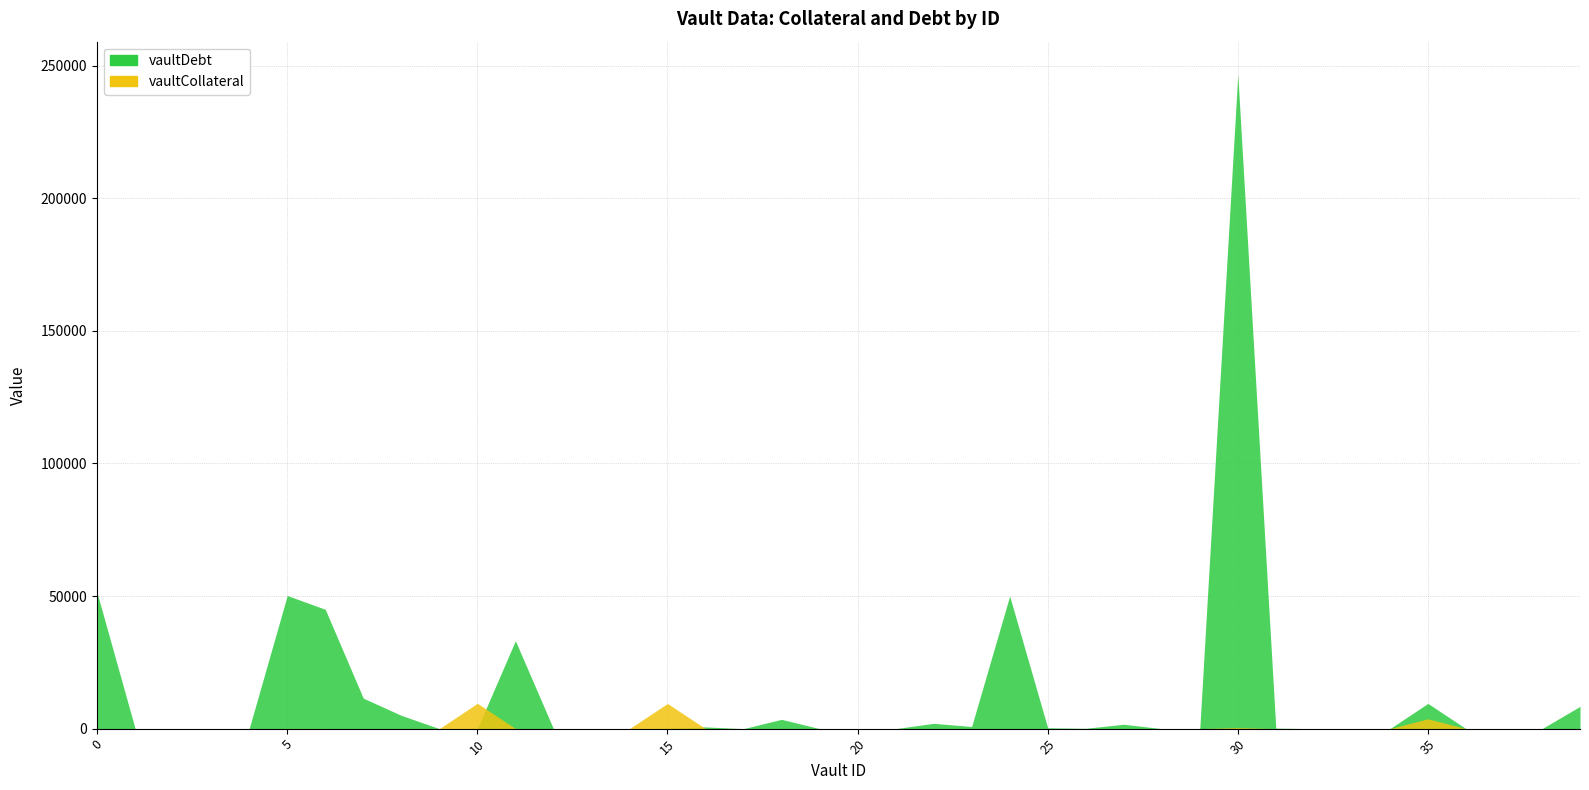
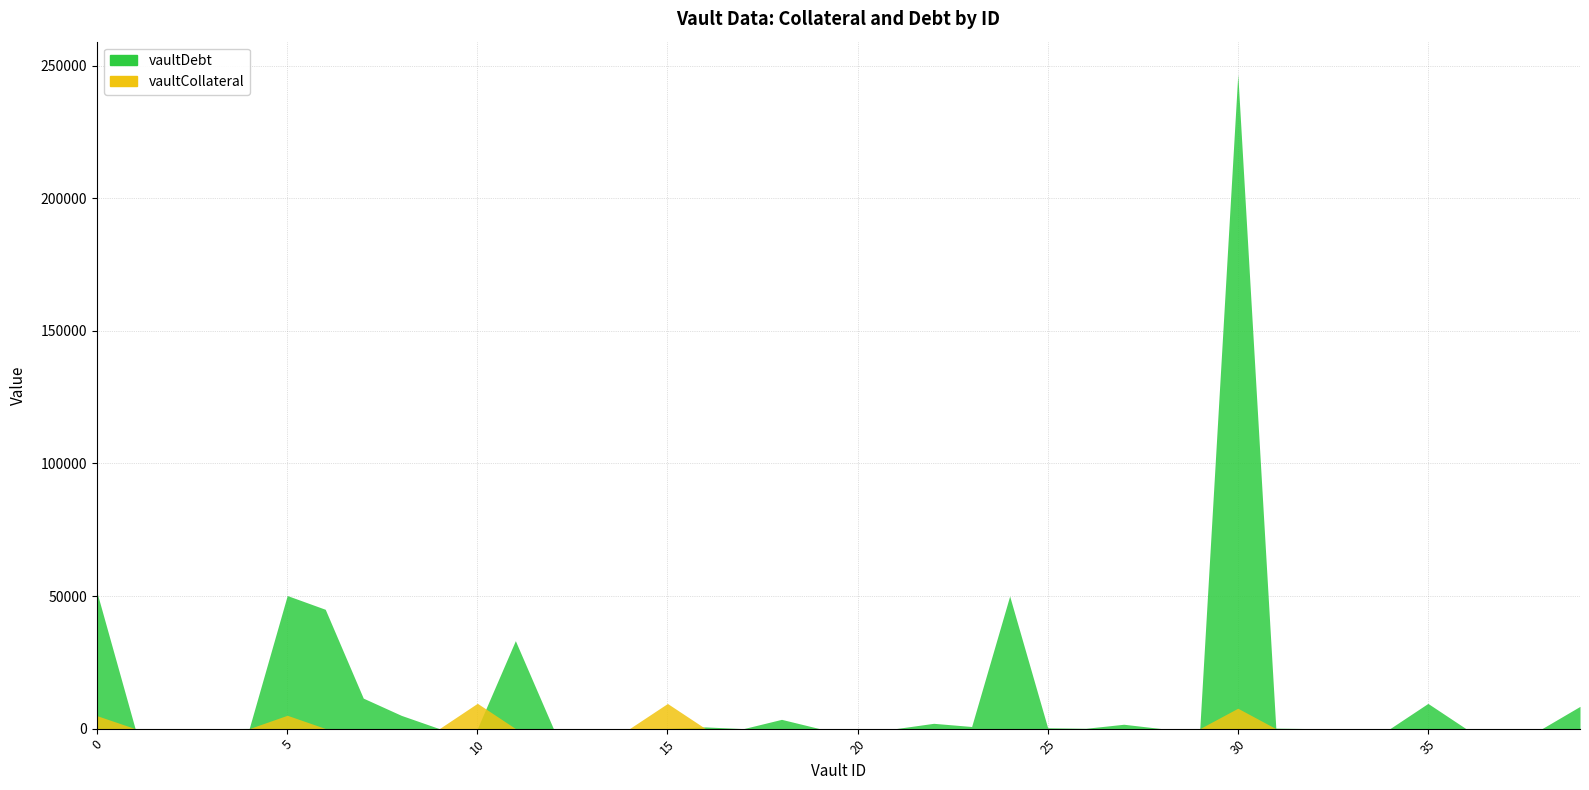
  {
    "vaultDebt": {
      "0": 51000,
      "5": 50000,
      "10": 0,
      "30": 247000,
      "35": 10000
    },
    "vaultCollateral": {
-     "0": 0,
-     "5": 0,
+     "0": 5000,
+     "5": 5000,
      "10": 10000,
      "15": 9000,
-     "30": 0,
-     "35": 4000
+     "30": 8000,
+     "35": 0
    }
  }
